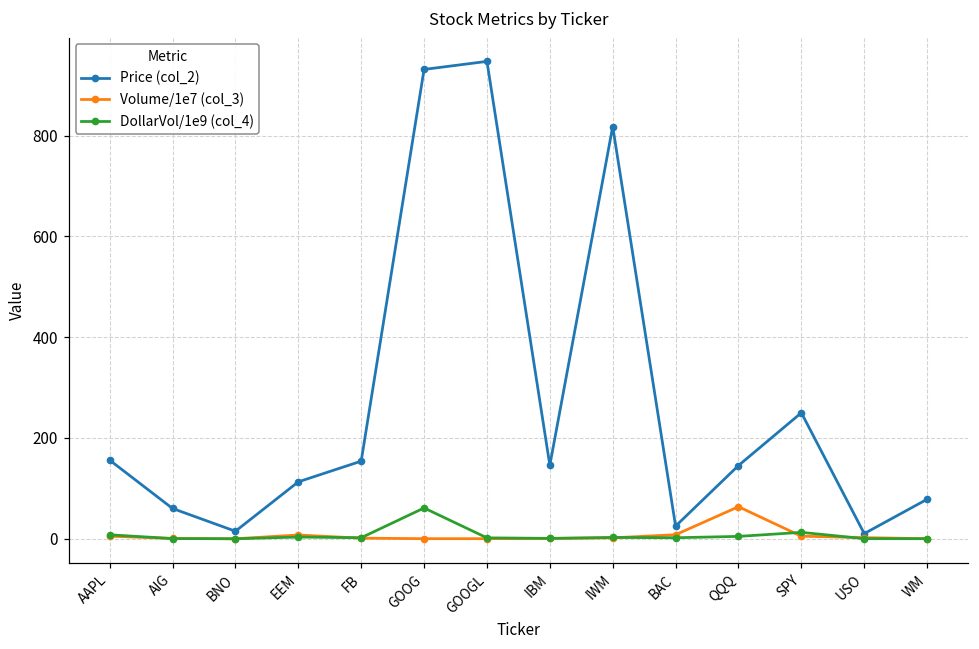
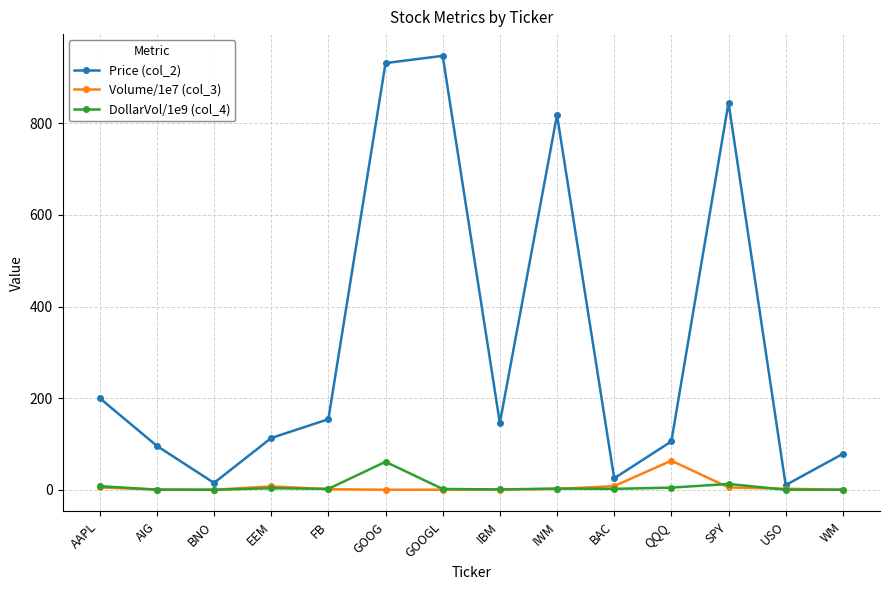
  {
    "Price (col_2)": {
-     "AAPL": 160,
-     "AIG": 60,
+     "AAPL": 200,
+     "AIG": 100,
      "BNO": 10,
      "EEM": 110,
      "FB": 150,
      "GOOG": 930,
      "GOOGL": 950,
      "IBM": 150,
      "IWM": 820,
      "BAC": 30,
-     "QQQ": 150,
-     "SPY": 250,
+     "QQQ": 110,
+     "SPY": 850,
      "USO": 10,
      "WM": 80
    },
    "Volume/1e7 (col_3)": {
      "GOOG": 0,
      "BAC": 10,
      "QQQ": 60,
      "SPY": 10
    },
    "DollarVol/1e9 (col_4)": {
      "GOOG": 60,
      "BAC": 0,
      "QQQ": 0,
      "SPY": 10
    }
  }
